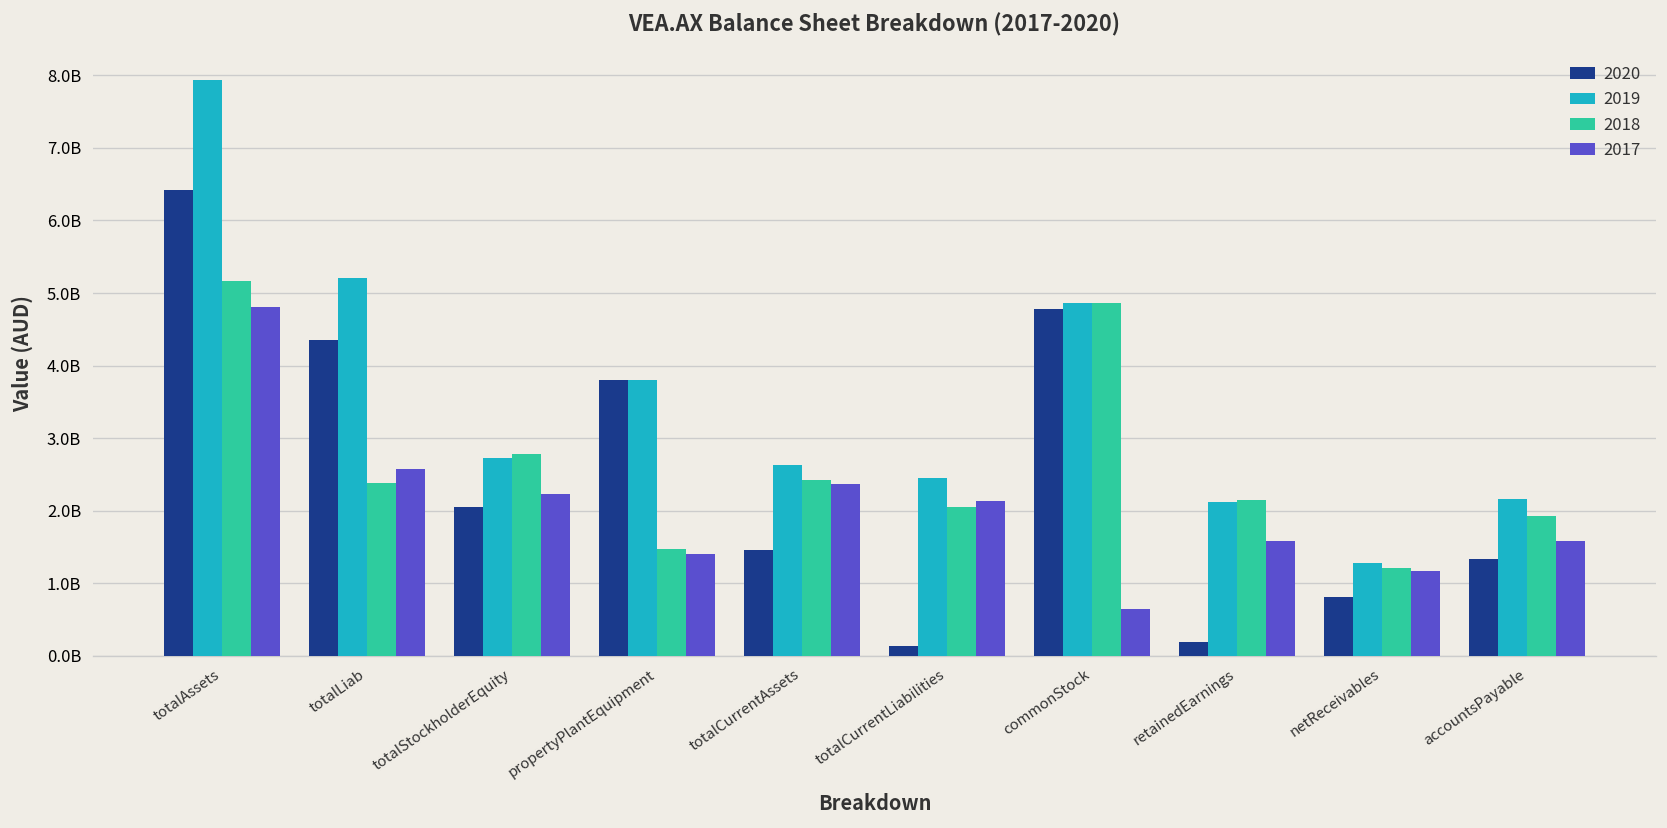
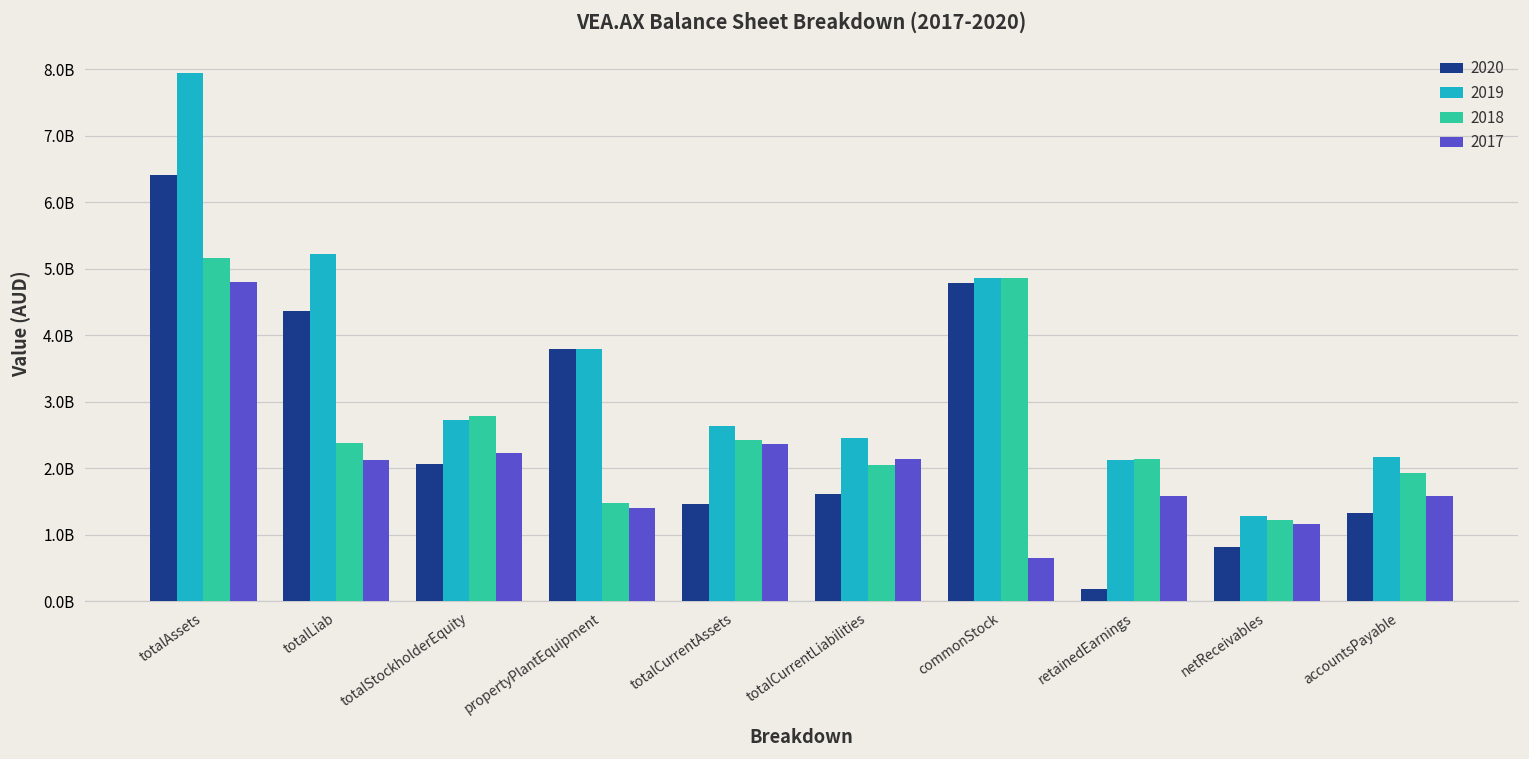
  {
    "2020": {
      "totalAssets": 6400000000,
      "totalLiab": 4400000000,
      "totalStockholderEquity": 2100000000,
      "propertyPlantEquipment": 3800000000,
      "totalCurrentAssets": 1500000000,
-     "totalCurrentLiabilities": 100000000,
+     "totalCurrentLiabilities": 1600000000,
      "commonStock": 4800000000,
      "retainedEarnings": 200000000,
      "netReceivables": 800000000,
      "accountsPayable": 1300000000
    },
    "2017": {
      "totalAssets": 4800000000,
-     "totalLiab": 2600000000,
+     "totalLiab": 2100000000,
      "totalStockholderEquity": 2200000000,
      "propertyPlantEquipment": 1400000000,
      "totalCurrentAssets": 2400000000,
      "totalCurrentLiabilities": 2100000000,
      "commonStock": 600000000,
      "retainedEarnings": 1600000000,
      "netReceivables": 1200000000,
      "accountsPayable": 1600000000
    }
  }
